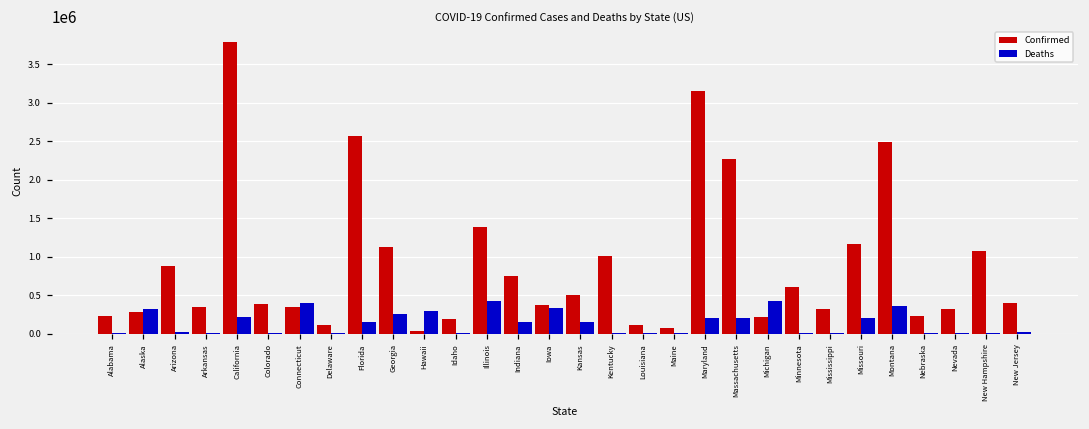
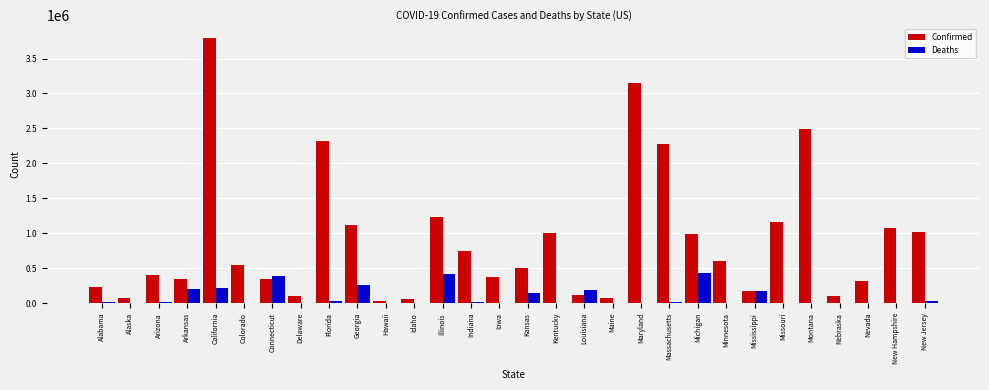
  {
    "Confirmed": {
      "Alabama": 200000,
-     "Alaska": 300000,
-     "Arizona": 900000,
+     "Alaska": 100000,
+     "Arizona": 400000,
      "Arkansas": 300000,
      "California": 3800000,
-     "Colorado": 400000,
+     "Colorado": 500000,
      "Connecticut": 300000,
      "Delaware": 100000,
-     "Florida": 2600000,
+     "Florida": 2300000,
      "Georgia": 1100000,
      "Hawaii": 0,
-     "Idaho": 200000,
-     "Illinois": 1400000,
+     "Idaho": 100000,
+     "Illinois": 1200000,
      "Indiana": 700000,
      "Iowa": 400000,
      "Kansas": 500000,
      "Kentucky": 1000000,
      "Louisiana": 100000,
      "Maine": 100000,
      "Maryland": 3200000,
      "Massachusetts": 2300000,
-     "Michigan": 200000,
+     "Michigan": 1000000,
      "Minnesota": 600000,
-     "Mississippi": 300000,
+     "Mississippi": 200000,
      "Missouri": 1200000,
      "Montana": 2500000,
-     "Nebraska": 200000,
+     "Nebraska": 100000,
      "Nevada": 300000,
      "New Hampshire": 1100000,
-     "New Jersey": 400000
+     "New Jersey": 1000000
    },
    "Deaths": {
-     "Alaska": 300000,
-     "Arkansas": 0,
+     "Alaska": 0,
+     "Arkansas": 200000,
      "California": 200000,
      "Connecticut": 400000,
-     "Florida": 200000,
+     "Florida": 0,
      "Georgia": 300000,
-     "Hawaii": 300000,
+     "Hawaii": 0,
      "Illinois": 400000,
-     "Indiana": 200000,
-     "Iowa": 300000,
+     "Indiana": 0,
+     "Iowa": 0,
      "Kansas": 100000,
-     "Louisiana": 0,
-     "Maryland": 200000,
-     "Massachusetts": 200000,
+     "Louisiana": 200000,
+     "Maryland": 0,
+     "Massachusetts": 0,
      "Michigan": 400000,
-     "Mississippi": 0,
-     "Missouri": 200000,
-     "Montana": 400000
+     "Mississippi": 200000,
+     "Missouri": 0,
+     "Montana": 0
    }
  }
